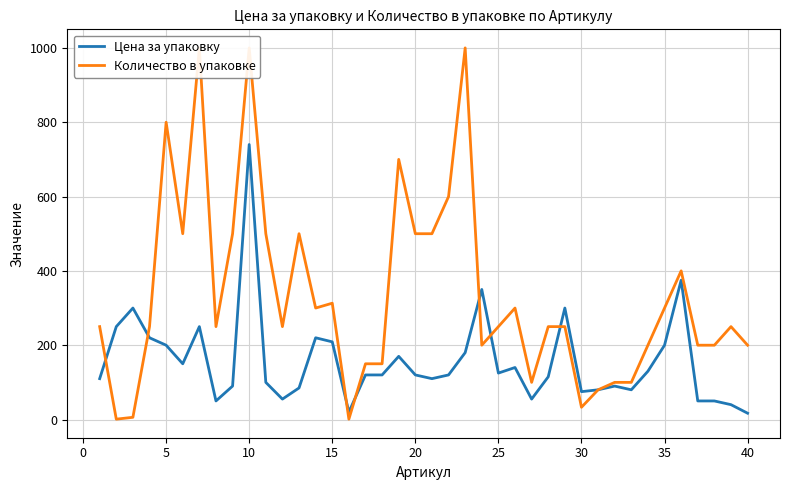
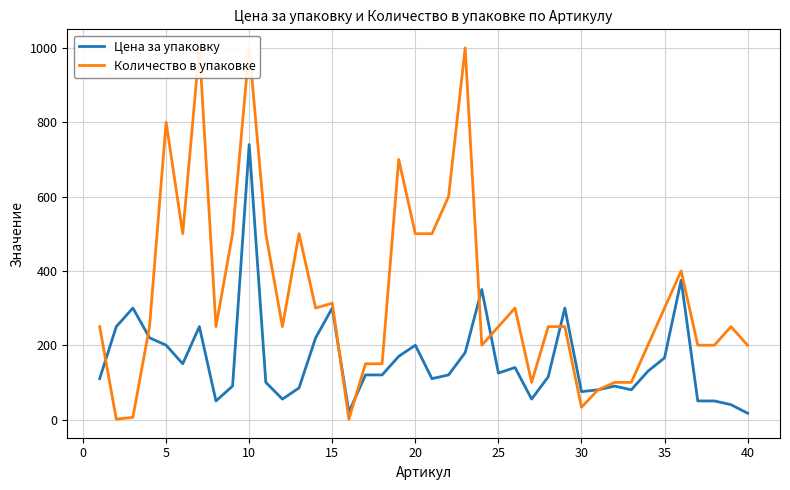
  {
    "Цена за упаковку": {
      "5": 200,
      "10": 740,
-     "15": 210,
-     "20": 120,
+     "15": 300,
+     "20": 200,
      "25": 130,
      "30": 80,
-     "35": 200,
+     "35": 170,
      "40": 20
    },
    "Количество в упаковке": {
      "5": 800,
      "15": 310,
      "20": 500,
      "25": 250,
      "30": 30,
      "35": 300,
      "40": 200
    }
  }
